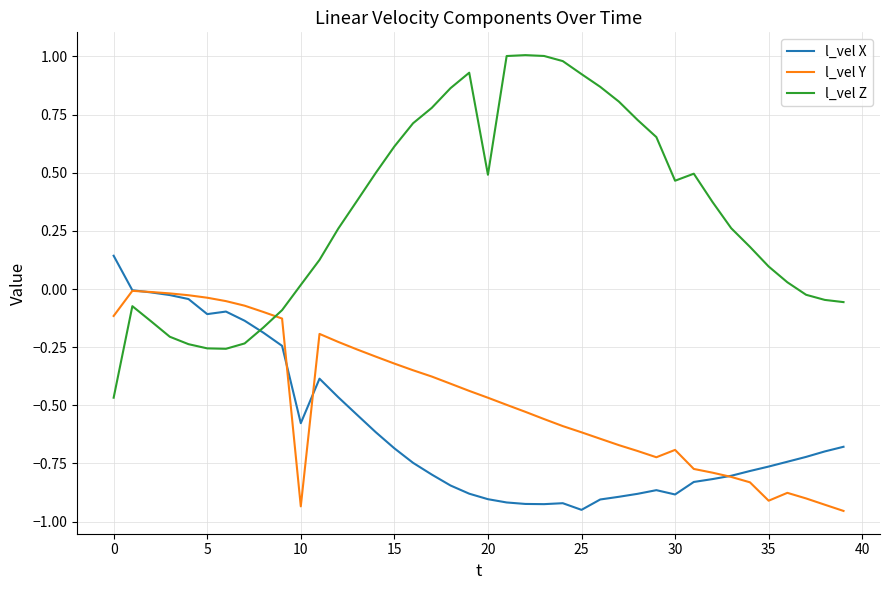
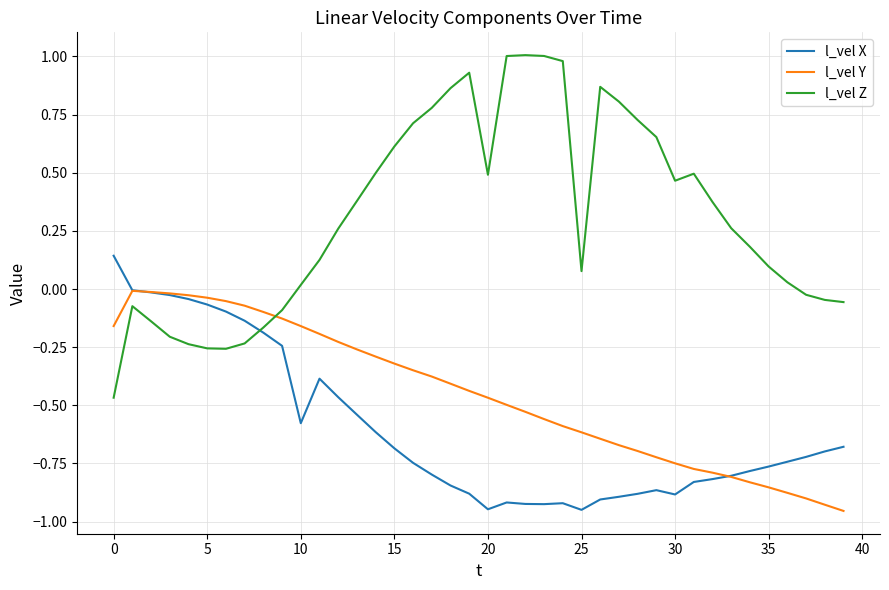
  {
    "l_vel X": {
      "0": 0.14,
-     "5": -0.11,
+     "5": -0.07,
      "10": -0.58,
      "15": -0.68,
-     "20": -0.90,
+     "20": -0.95,
      "25": -0.95,
      "30": -0.88,
      "35": -0.76
    },
    "l_vel Y": {
-     "0": -0.12,
+     "0": -0.16,
      "5": -0.04,
-     "10": -0.93,
+     "10": -0.16,
      "15": -0.32,
      "20": -0.47,
      "25": -0.62,
-     "30": -0.69,
-     "35": -0.91
+     "30": -0.75,
+     "35": -0.85
    },
    "l_vel Z": {
      "0": -0.47,
      "5": -0.26,
      "10": 0.02,
      "15": 0.61,
      "20": 0.49,
-     "25": 0.92,
+     "25": 0.08,
      "30": 0.47,
      "35": 0.10
    }
  }
